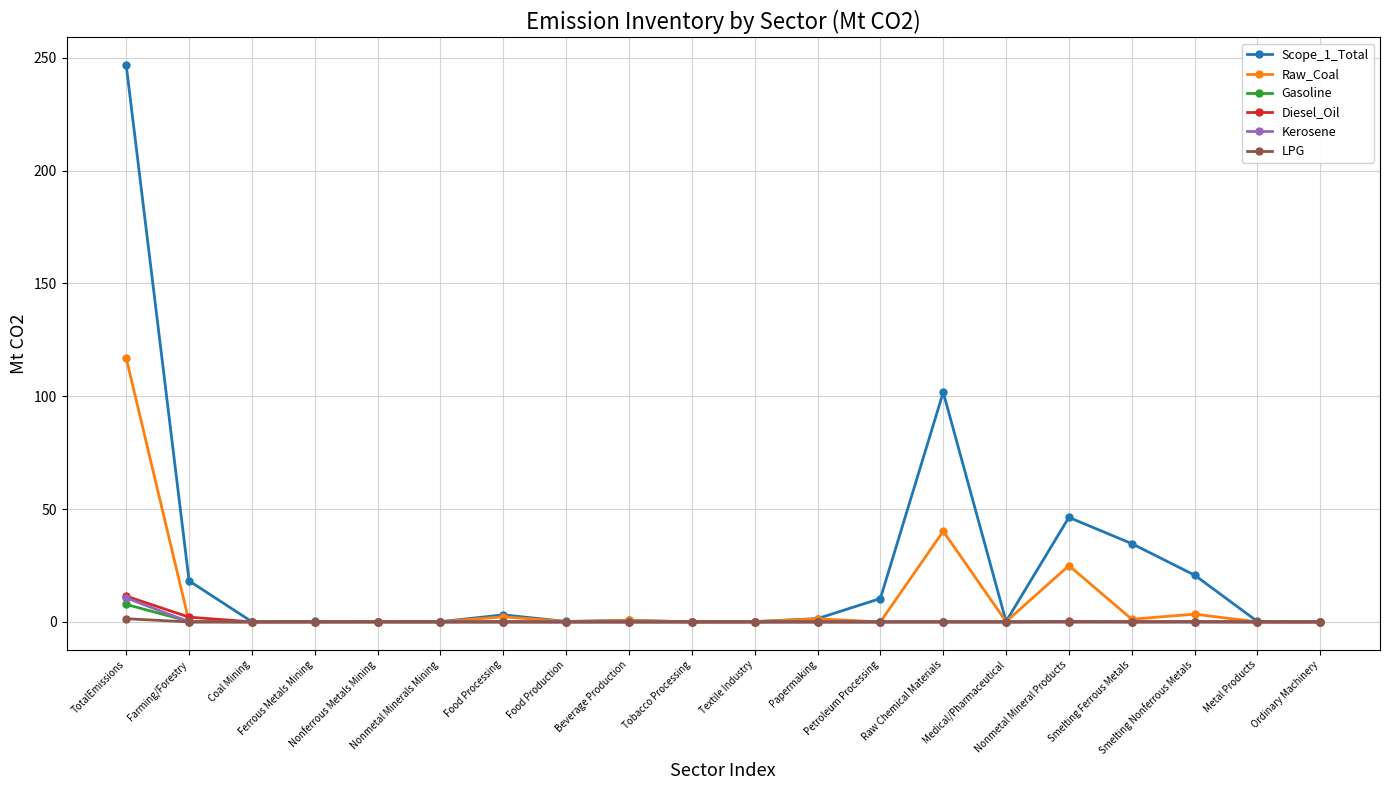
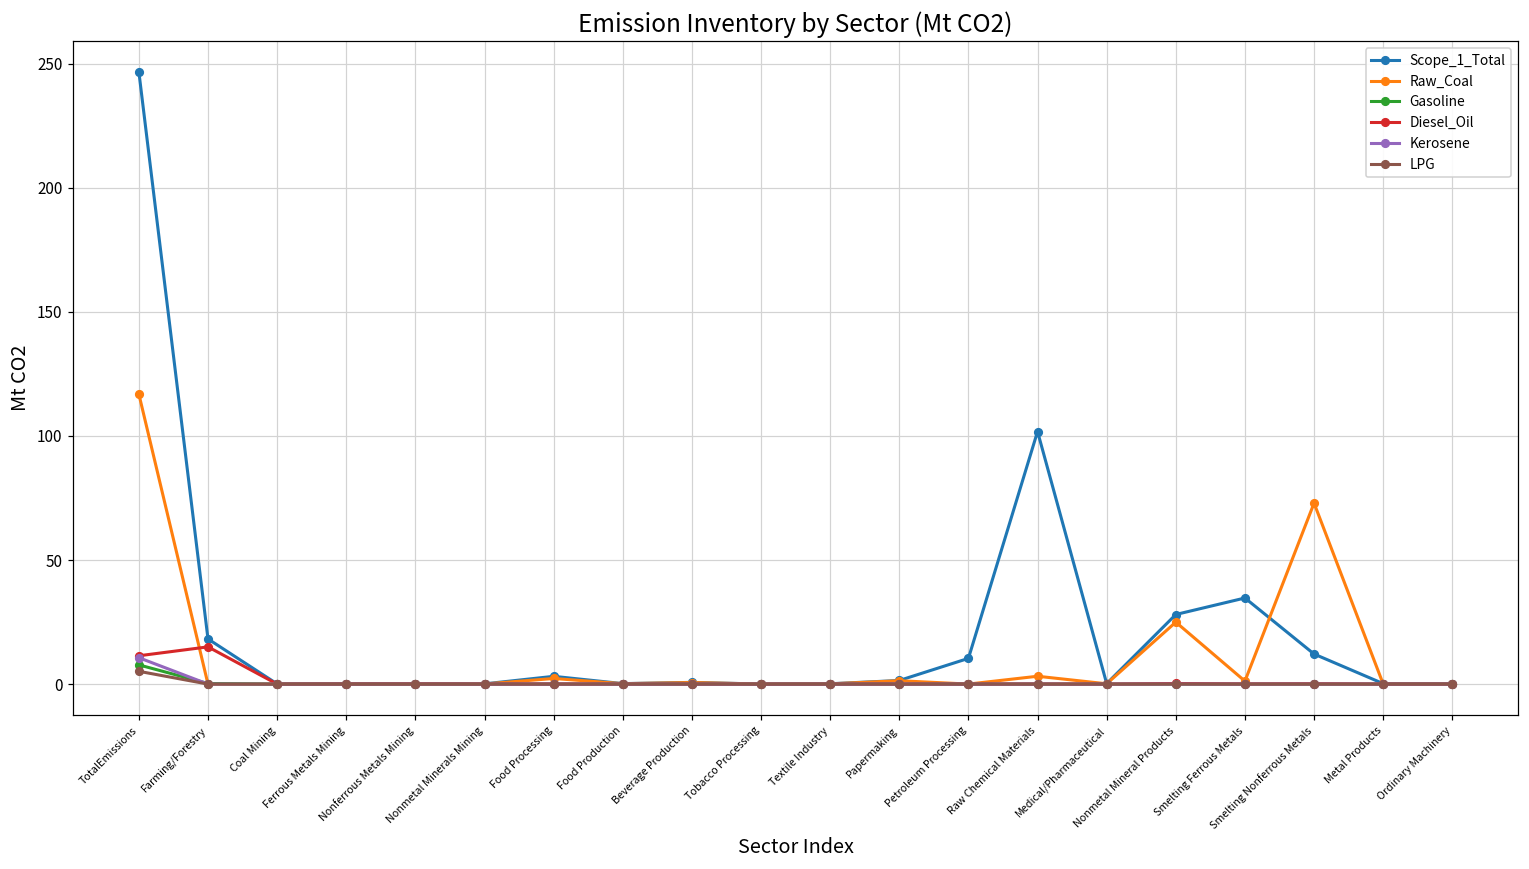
  {
    "Scope_1_Total": {
      "TotalEmissions": 247,
      "Farming/Forestry": 18,
      "Petroleum Processing": 10,
      "Raw Chemical Materials": 102,
-     "Nonmetal Mineral Products": 46,
+     "Nonmetal Mineral Products": 28,
      "Smelting Ferrous Metals": 35,
-     "Smelting Nonferrous Metals": 21
+     "Smelting Nonferrous Metals": 12
    },
    "Raw_Coal": {
      "TotalEmissions": 117,
-     "Raw Chemical Materials": 40,
+     "Raw Chemical Materials": 3,
      "Nonmetal Mineral Products": 25,
-     "Smelting Nonferrous Metals": 3
+     "Smelting Nonferrous Metals": 73
    },
    "Gasoline": {
      "TotalEmissions": 8
    },
    "Diesel_Oil": {
-     "Farming/Forestry": 2
+     "Farming/Forestry": 15
    },
    "LPG": {
-     "TotalEmissions": 1
+     "TotalEmissions": 5
    }
  }
